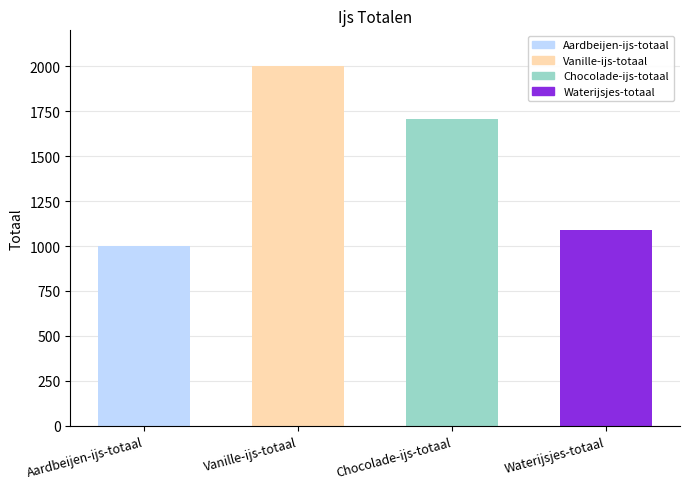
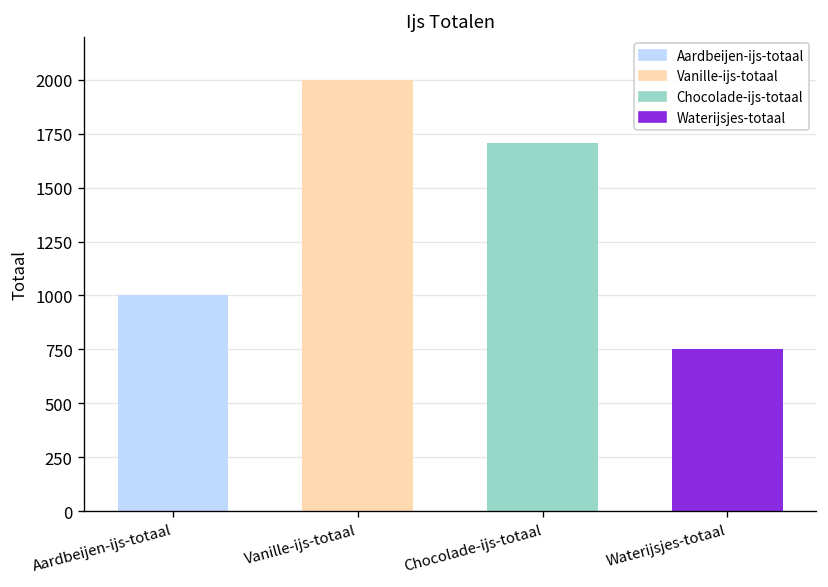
  {
    "Aardbeijen-ijs-totaal": 1000,
    "Vanille-ijs-totaal": 2000,
    "Chocolade-ijs-totaal": 1710,
-   "Waterijsjes-totaal": 1090
+   "Waterijsjes-totaal": 750
  }
